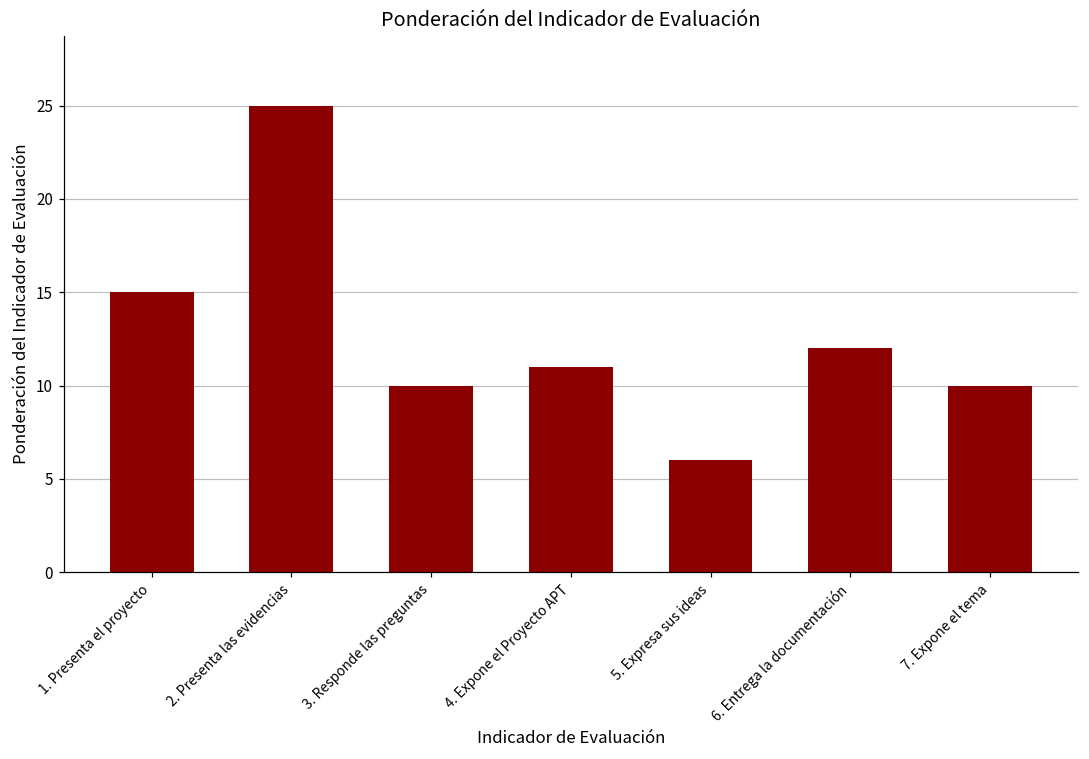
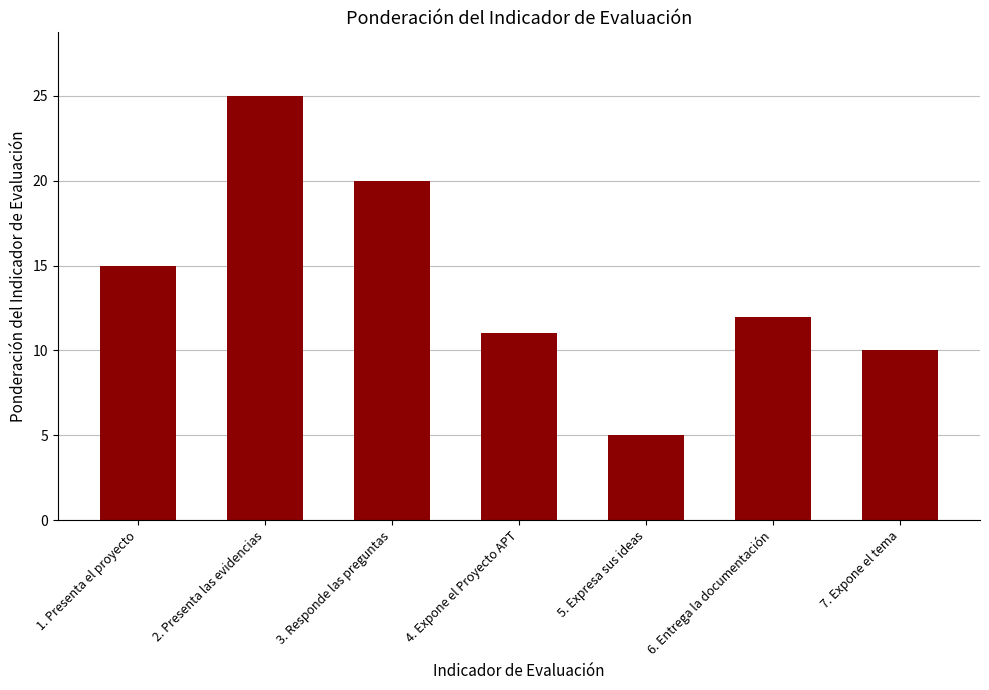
  {
    "1. Presenta el proyecto": 15,
    "2. Presenta las evidencias": 25,
-   "3. Responde las preguntas": 10,
+   "3. Responde las preguntas": 20,
    "4. Expone el Proyecto APT": 11,
-   "5. Expresa sus ideas": 6,
+   "5. Expresa sus ideas": 5,
    "6. Entrega la documentación": 12,
    "7. Expone el tema": 10
  }
